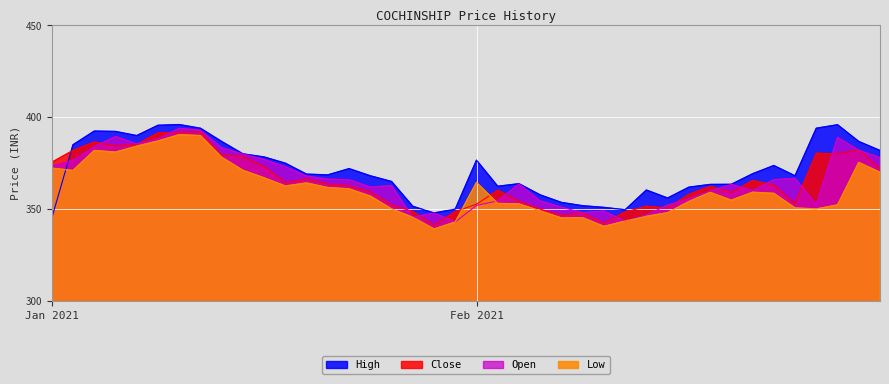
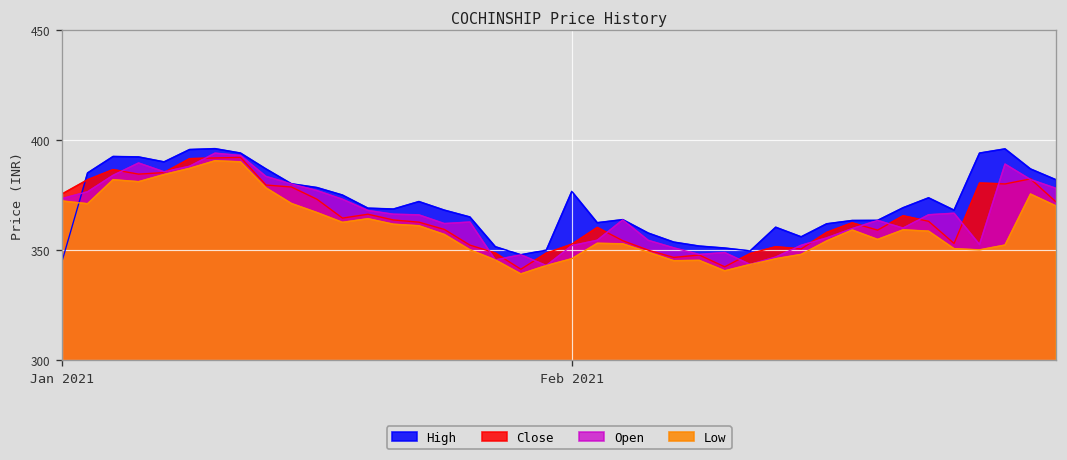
  {
    "High": {
      "Jan 2021": 345,
      "Feb 2021": 377
    },
    "Close": {
      "Jan 2021": 375
    },
    "Low": {
-     "Feb 2021": 365
+     "Feb 2021": 346
    }
  }
